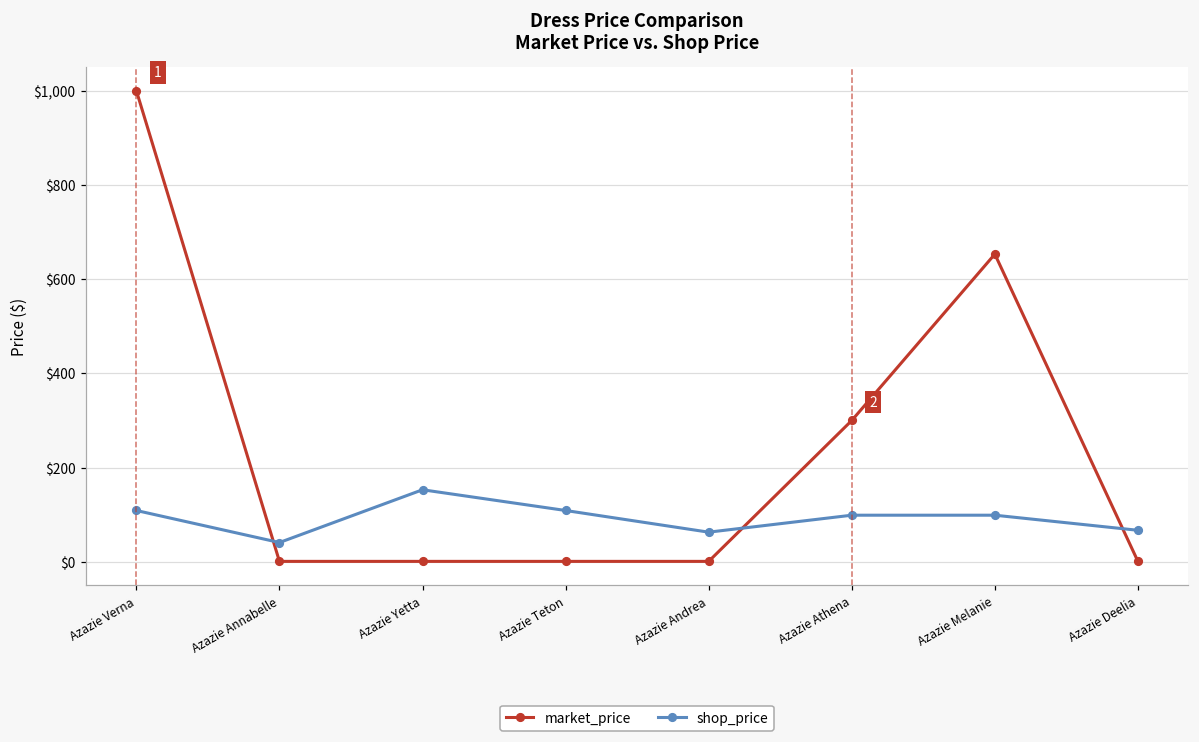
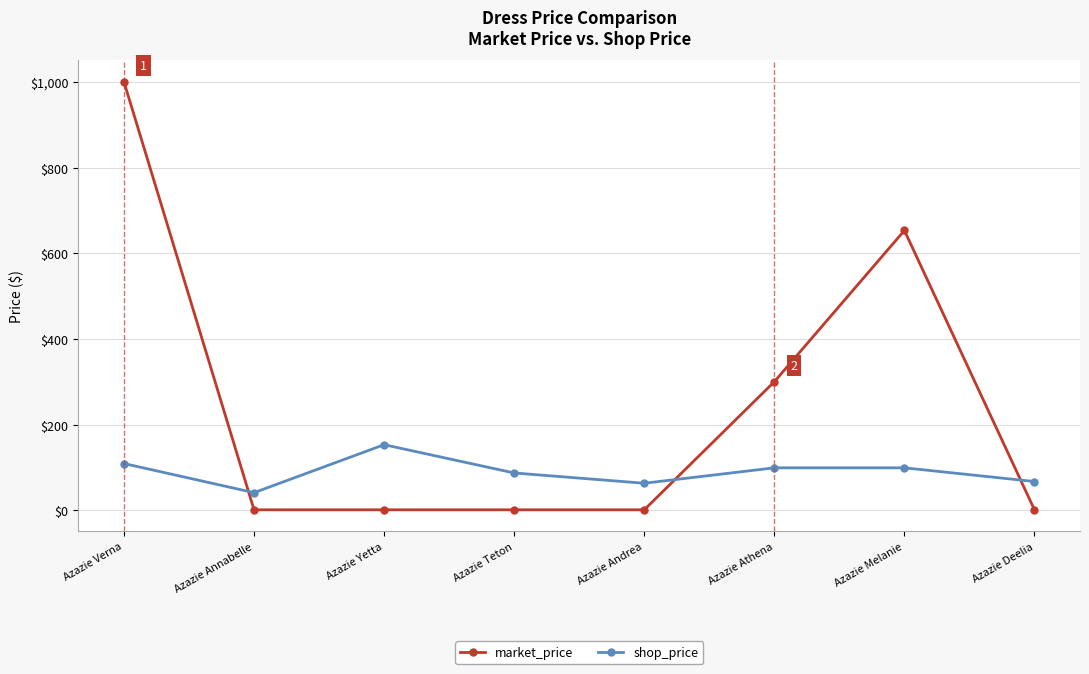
  {
    "market_price": {
      "Azazie Annabelle": "$0",
      "Azazie Yetta": "$0",
      "Azazie Teton": "$0",
      "Azazie Andrea": "$0",
      "Azazie Melanie": "$650",
      "Azazie Deelia": "$0"
    },
    "shop_price": {
      "Azazie Verna": "$110",
      "Azazie Annabelle": "$40",
      "Azazie Yetta": "$150",
-     "Azazie Teton": "$110",
+     "Azazie Teton": "$90",
      "Azazie Andrea": "$60",
      "Azazie Athena": "$100",
      "Azazie Melanie": "$100",
      "Azazie Deelia": "$70"
    }
  }
